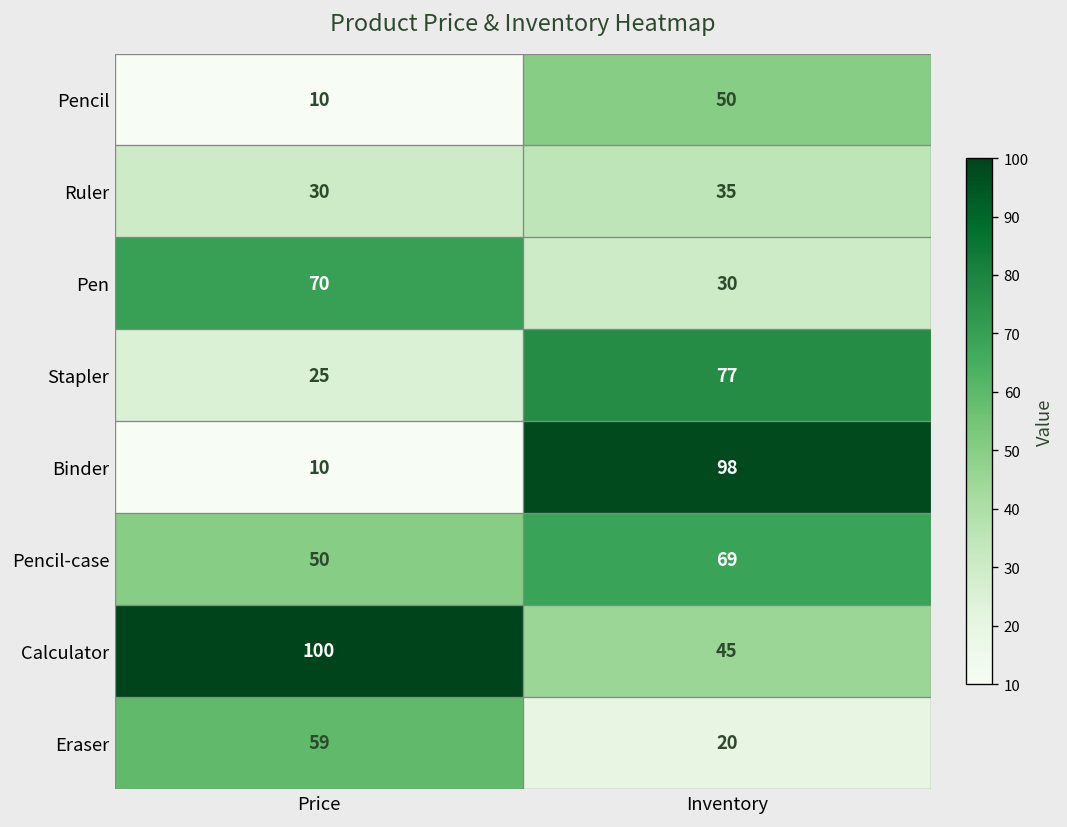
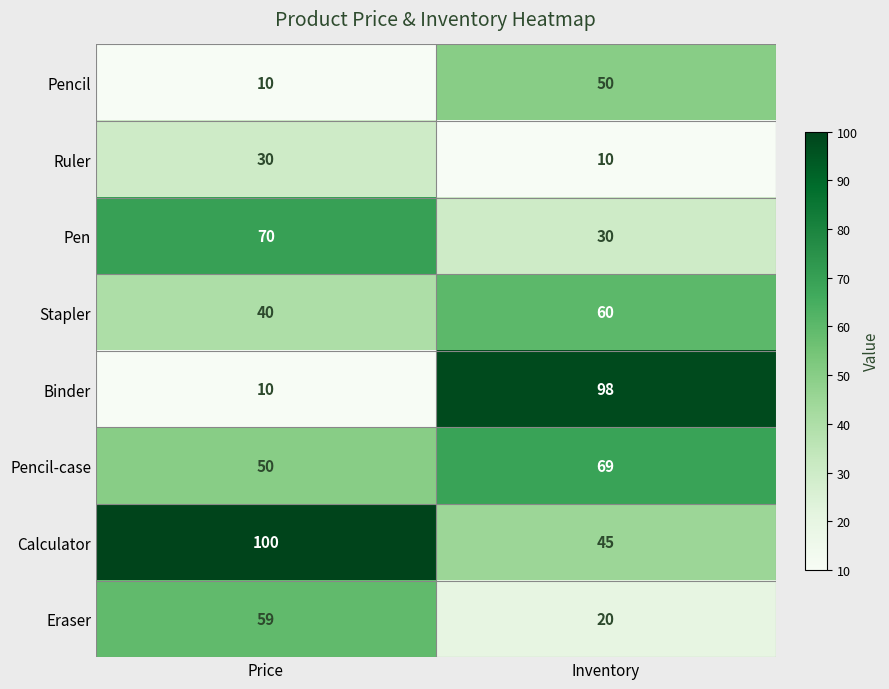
  {
    "Pencil": {
      "Price": 10,
      "Inventory": 50
    },
    "Ruler": {
      "Price": 30,
-     "Inventory": 35
+     "Inventory": 10
    },
    "Pen": {
      "Price": 70,
      "Inventory": 30
    },
    "Stapler": {
-     "Price": 25,
-     "Inventory": 77
+     "Price": 40,
+     "Inventory": 60
    },
    "Binder": {
      "Price": 10,
      "Inventory": 98
    },
    "Pencil-case": {
      "Price": 50,
      "Inventory": 69
    },
    "Calculator": {
      "Price": 100,
      "Inventory": 45
    },
    "Eraser": {
      "Price": 59,
      "Inventory": 20
    }
  }
